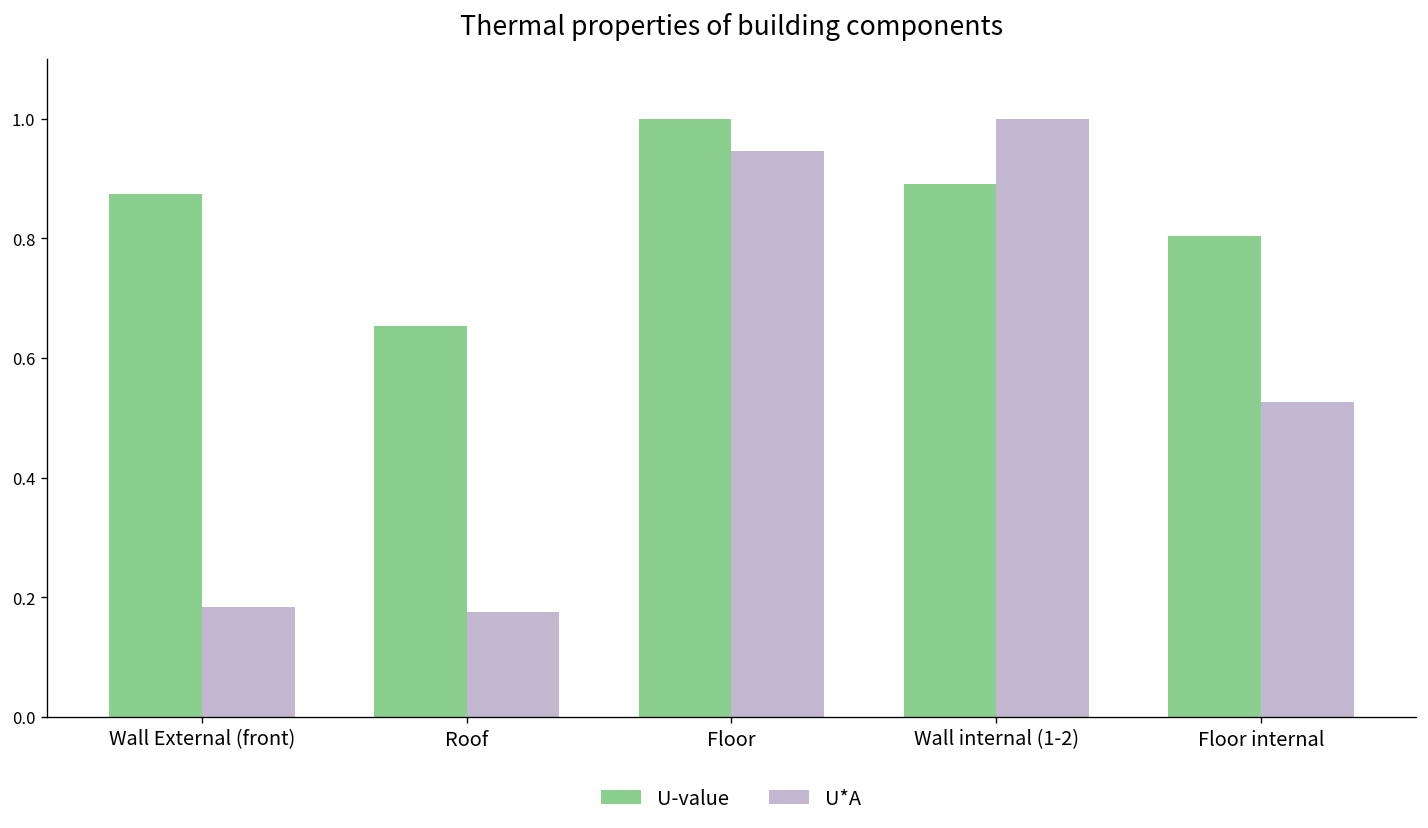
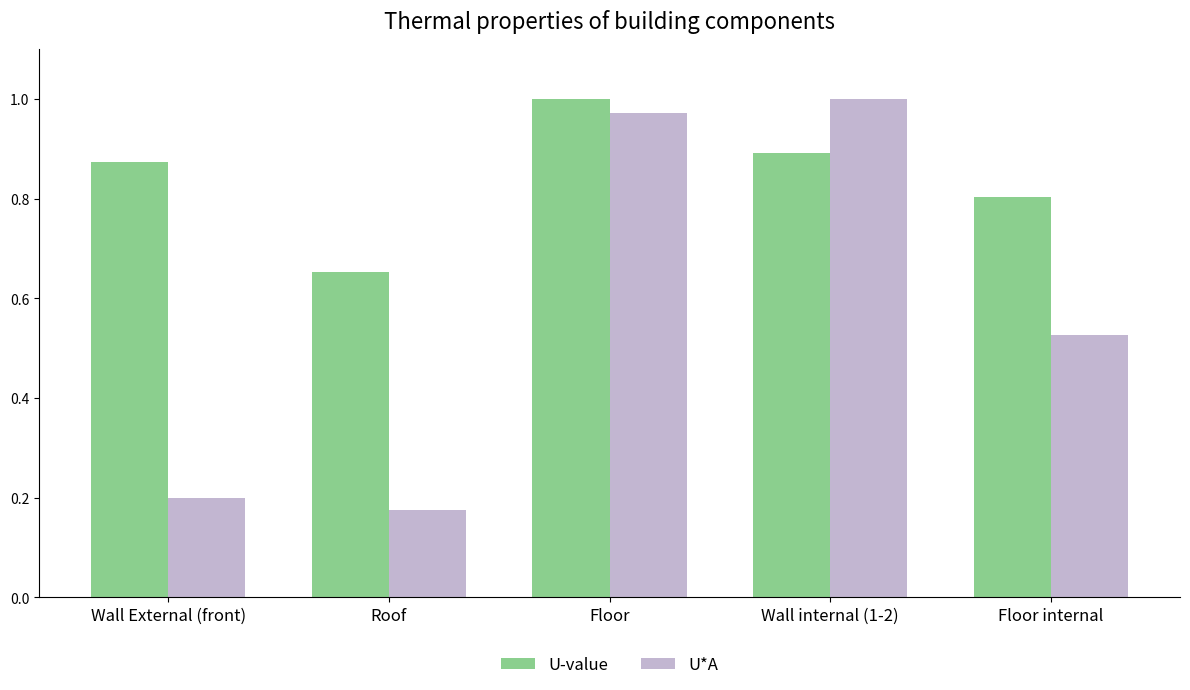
  {
    "U-value": {
      "Wall External (front)": 0.87,
      "Roof": 0.65,
      "Floor": 1.00,
      "Wall internal (1-2)": 0.89,
      "Floor internal": 0.80
    },
    "U*A": {
-     "Wall External (front)": 0.18,
+     "Wall External (front)": 0.20,
      "Roof": 0.18,
-     "Floor": 0.95,
+     "Floor": 0.97,
      "Wall internal (1-2)": 1.00,
      "Floor internal": 0.53
    }
  }
